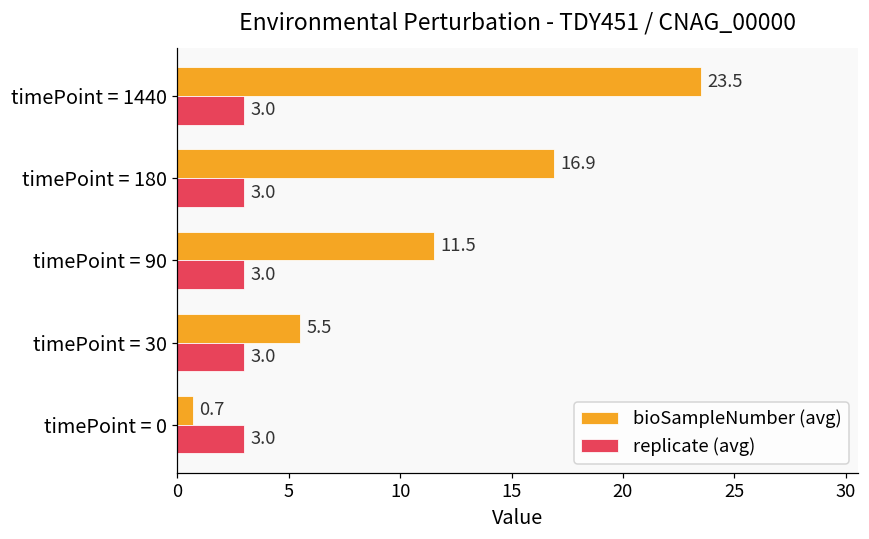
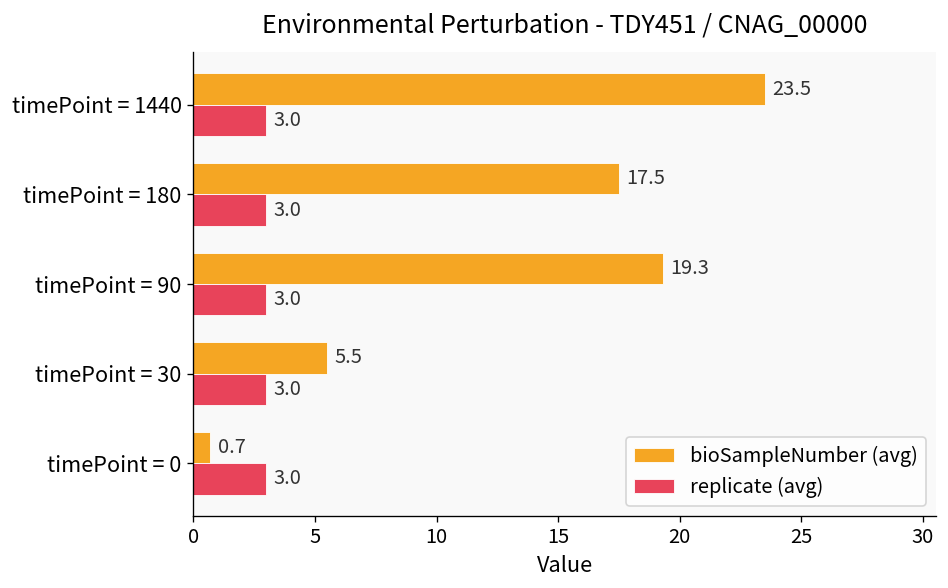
  {
    "bioSampleNumber (avg)": {
      "timePoint = 1440": 23.5,
-     "timePoint = 180": 16.9,
-     "timePoint = 90": 11.5,
+     "timePoint = 180": 17.5,
+     "timePoint = 90": 19.3,
      "timePoint = 30": 5.5,
      "timePoint = 0": 0.7
    },
    "replicate (avg)": {
      "timePoint = 1440": 3.0,
      "timePoint = 180": 3.0,
      "timePoint = 90": 3.0,
      "timePoint = 30": 3.0,
      "timePoint = 0": 3.0
    }
  }
